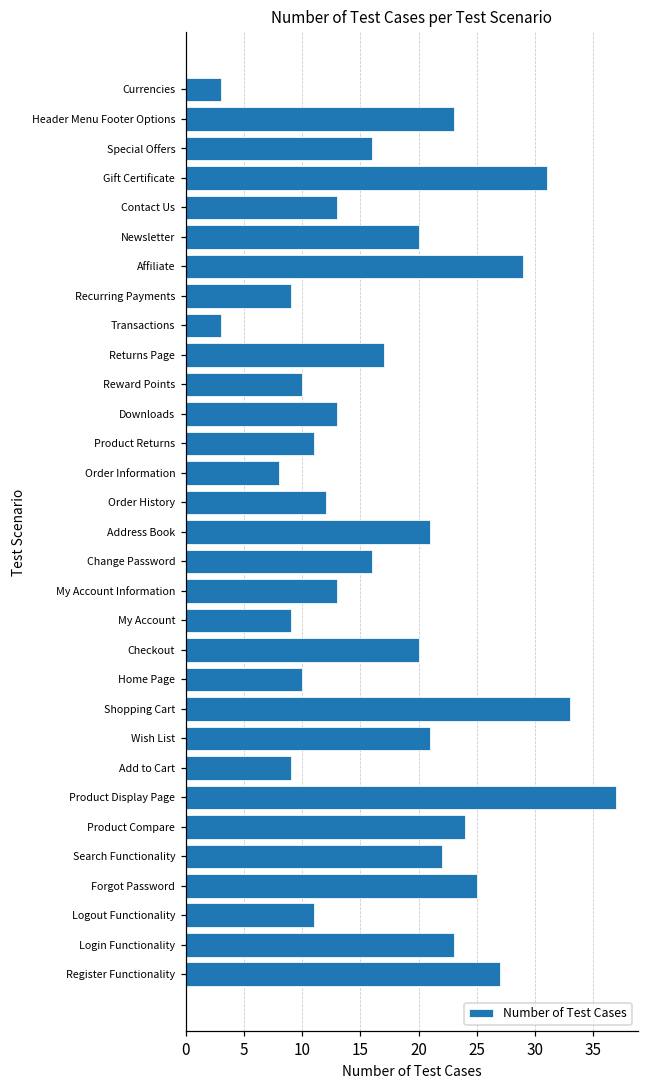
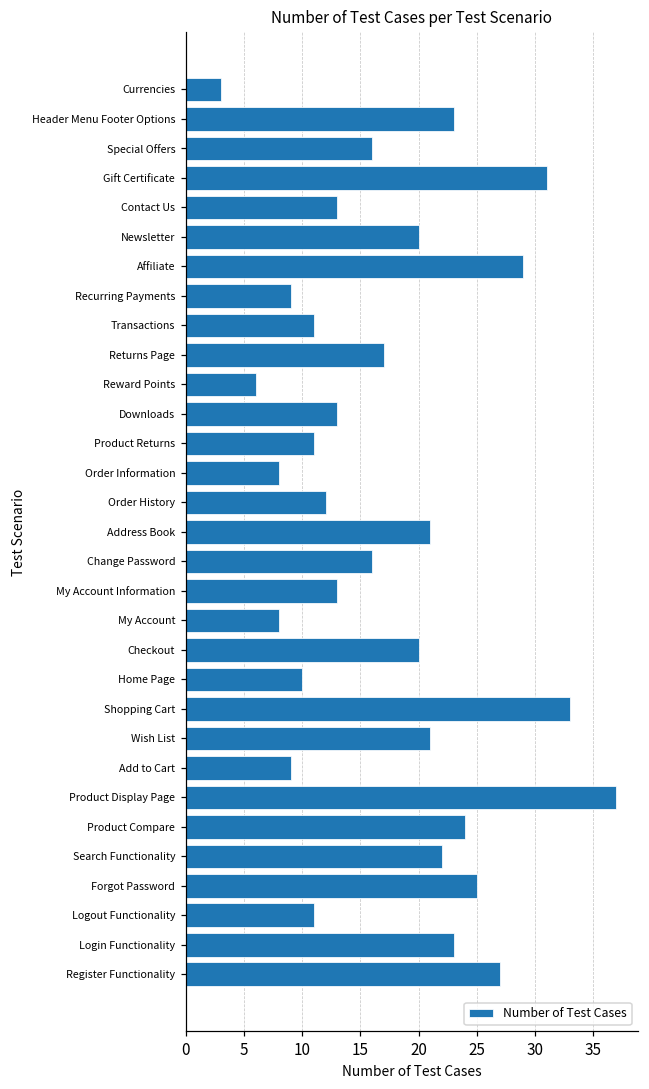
  {
    "Currencies": 3,
    "Header Menu Footer Options": 23,
    "Special Offers": 16,
    "Gift Certificate": 31,
    "Contact Us": 13,
    "Newsletter": 20,
    "Affiliate": 29,
    "Recurring Payments": 9,
-   "Transactions": 3,
+   "Transactions": 11,
    "Returns Page": 17,
-   "Reward Points": 10,
+   "Reward Points": 6,
    "Downloads": 13,
    "Product Returns": 11,
    "Order Information": 8,
    "Order History": 12,
    "Address Book": 21,
    "Change Password": 16,
    "My Account Information": 13,
-   "My Account": 9,
+   "My Account": 8,
    "Checkout": 20,
    "Home Page": 10,
    "Shopping Cart": 33,
    "Wish List": 21,
    "Add to Cart": 9,
    "Product Display Page": 37,
    "Product Compare": 24,
    "Search Functionality": 22,
    "Forgot Password": 25,
    "Logout Functionality": 11,
    "Login Functionality": 23,
    "Register Functionality": 27
  }
